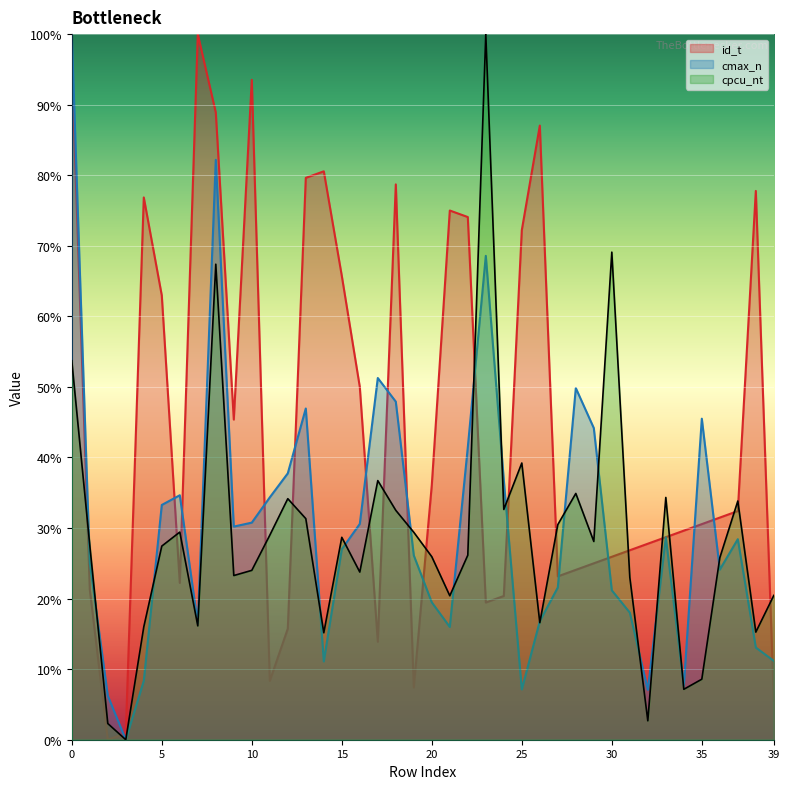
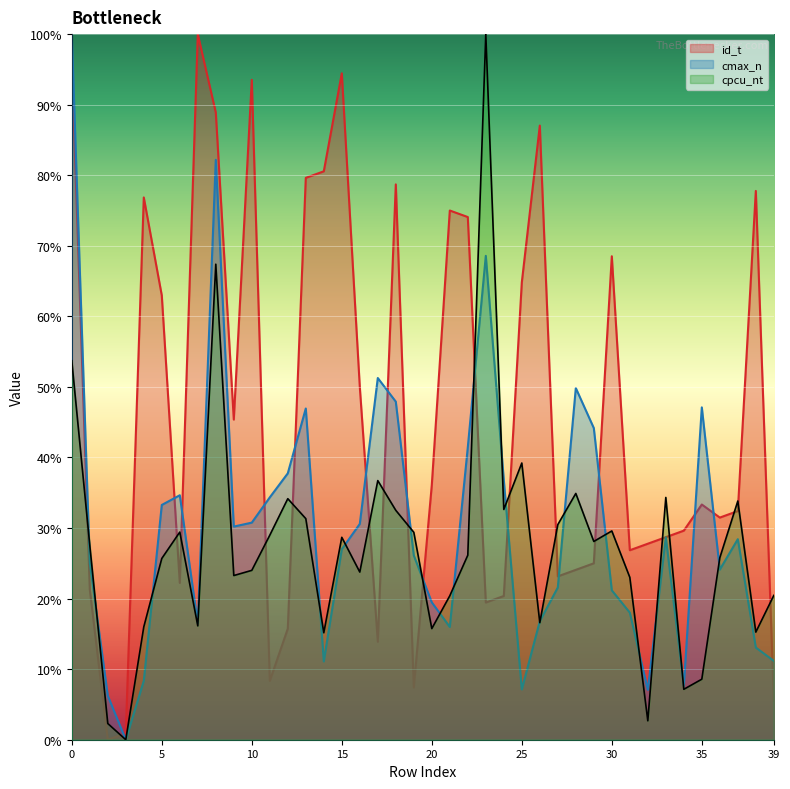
  {
    "cpcu_nt": {
      "0": "54%",
-     "5": "27%",
+     "5": "26%",
      "10": "24%",
      "15": "29%",
-     "20": "26%",
+     "20": "16%",
      "25": "39%",
-     "30": "69%",
+     "30": "30%",
      "35": "9%",
      "39": "20%"
    },
    "id_t": {
      "0": "96%",
      "5": "63%",
      "10": "94%",
-     "15": "66%",
+     "15": "94%",
      "20": "36%",
-     "25": "72%",
-     "30": "26%",
-     "35": "31%",
+     "25": "65%",
+     "30": "69%",
+     "35": "33%",
      "39": "6%"
    },
    "cmax_n": {
      "0": "100%",
      "5": "33%",
      "10": "31%",
      "15": "27%",
      "20": "19%",
      "25": "7%",
      "30": "21%",
-     "35": "45%",
+     "35": "47%",
      "39": "11%"
    }
  }
